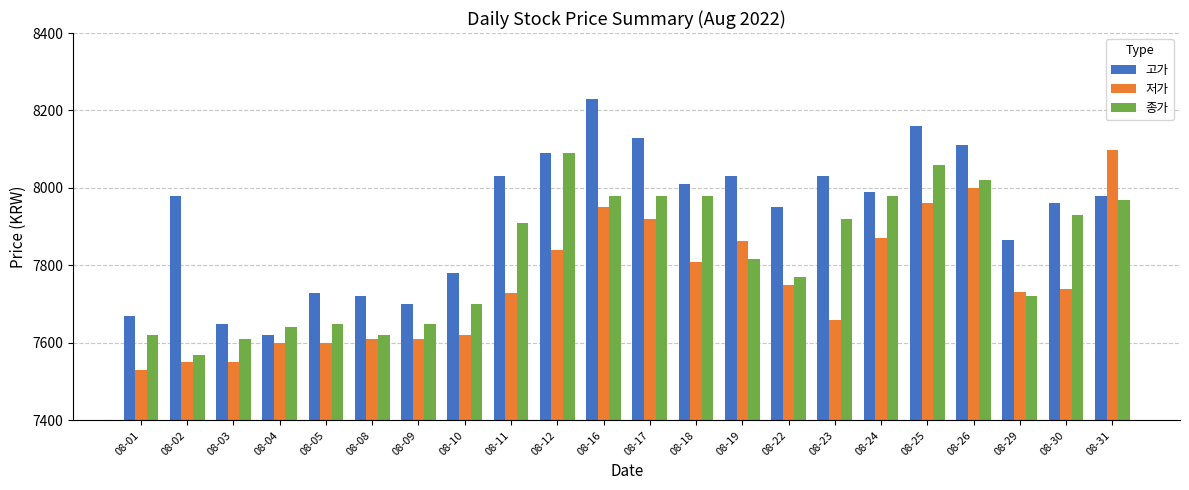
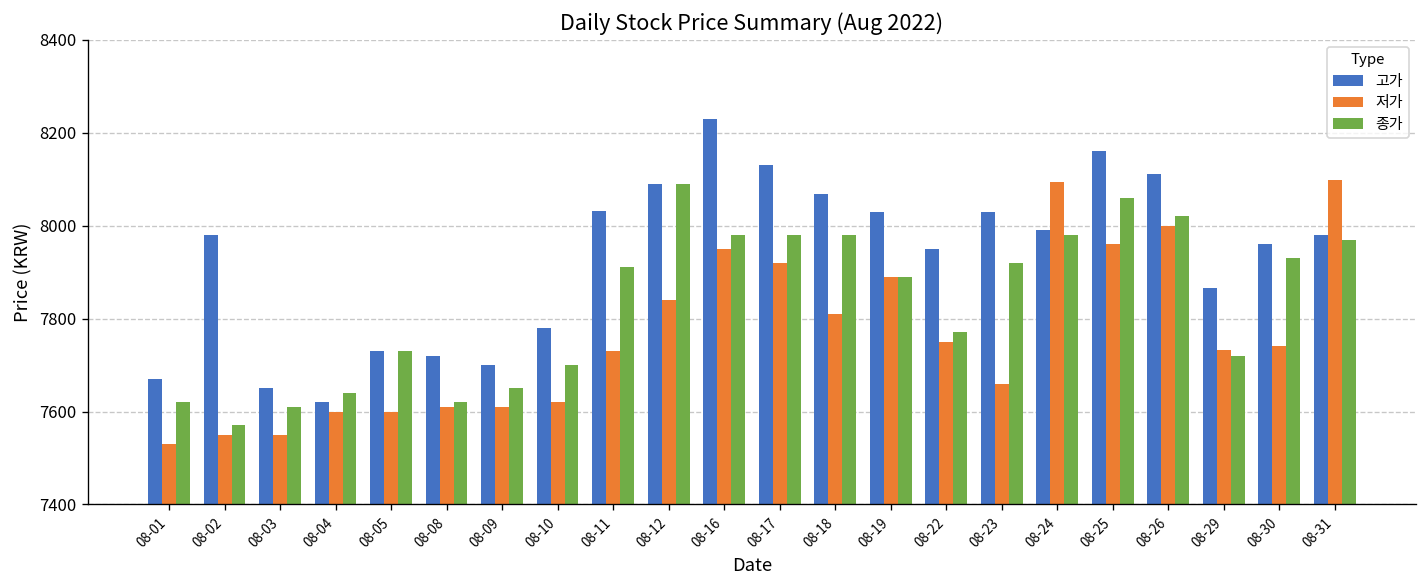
  {
    "고가": {
      "08-01": 7670,
      "08-02": 7980,
      "08-03": 7650,
      "08-04": 7620,
      "08-05": 7730,
      "08-08": 7720,
      "08-09": 7700,
      "08-10": 7780,
      "08-11": 8030,
      "08-12": 8090,
      "08-16": 8230,
      "08-17": 8130,
-     "08-18": 8010,
+     "08-18": 8070,
      "08-19": 8030,
      "08-22": 7950,
      "08-23": 8030,
      "08-24": 7990,
      "08-25": 8160,
      "08-26": 8110,
      "08-29": 7870,
      "08-30": 7960,
      "08-31": 7980
    },
    "저가": {
      "08-01": 7530,
      "08-02": 7550,
      "08-03": 7550,
      "08-04": 7600,
      "08-05": 7600,
      "08-08": 7610,
      "08-09": 7610,
      "08-10": 7620,
      "08-11": 7730,
      "08-12": 7840,
      "08-16": 7950,
      "08-17": 7920,
      "08-18": 7810,
-     "08-19": 7860,
+     "08-19": 7890,
      "08-22": 7750,
      "08-23": 7660,
-     "08-24": 7870,
+     "08-24": 8090,
      "08-25": 7960,
      "08-26": 8000,
      "08-29": 7730,
      "08-30": 7740,
      "08-31": 8100
    },
    "종가": {
      "08-01": 7620,
      "08-02": 7570,
      "08-03": 7610,
      "08-04": 7640,
-     "08-05": 7650,
+     "08-05": 7730,
      "08-08": 7620,
      "08-09": 7650,
      "08-10": 7700,
      "08-11": 7910,
      "08-12": 8090,
      "08-16": 7980,
      "08-17": 7980,
      "08-18": 7980,
-     "08-19": 7820,
+     "08-19": 7890,
      "08-22": 7770,
      "08-23": 7920,
      "08-24": 7980,
      "08-25": 8060,
      "08-26": 8020,
      "08-29": 7720,
      "08-30": 7930,
      "08-31": 7970
    }
  }
